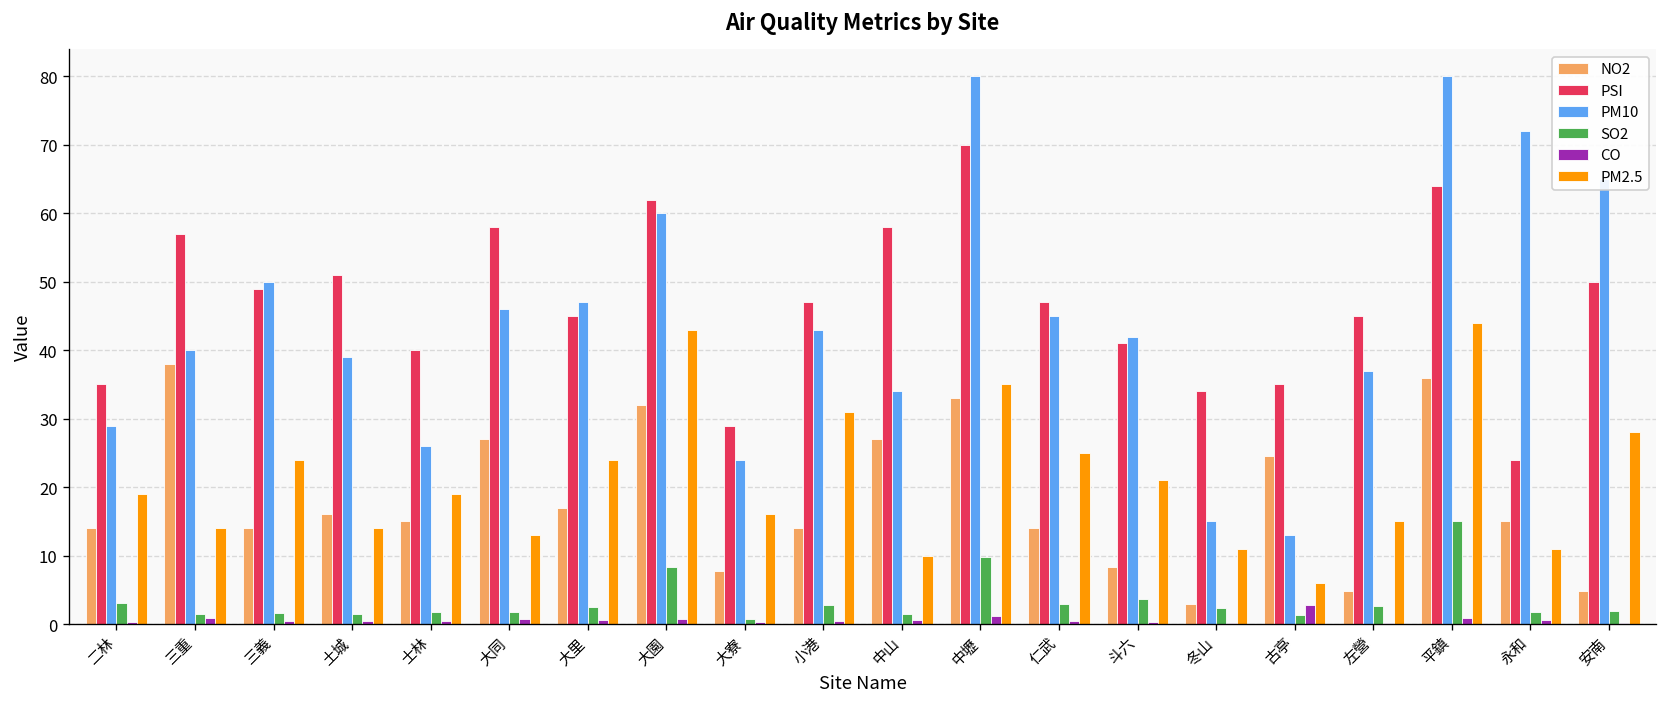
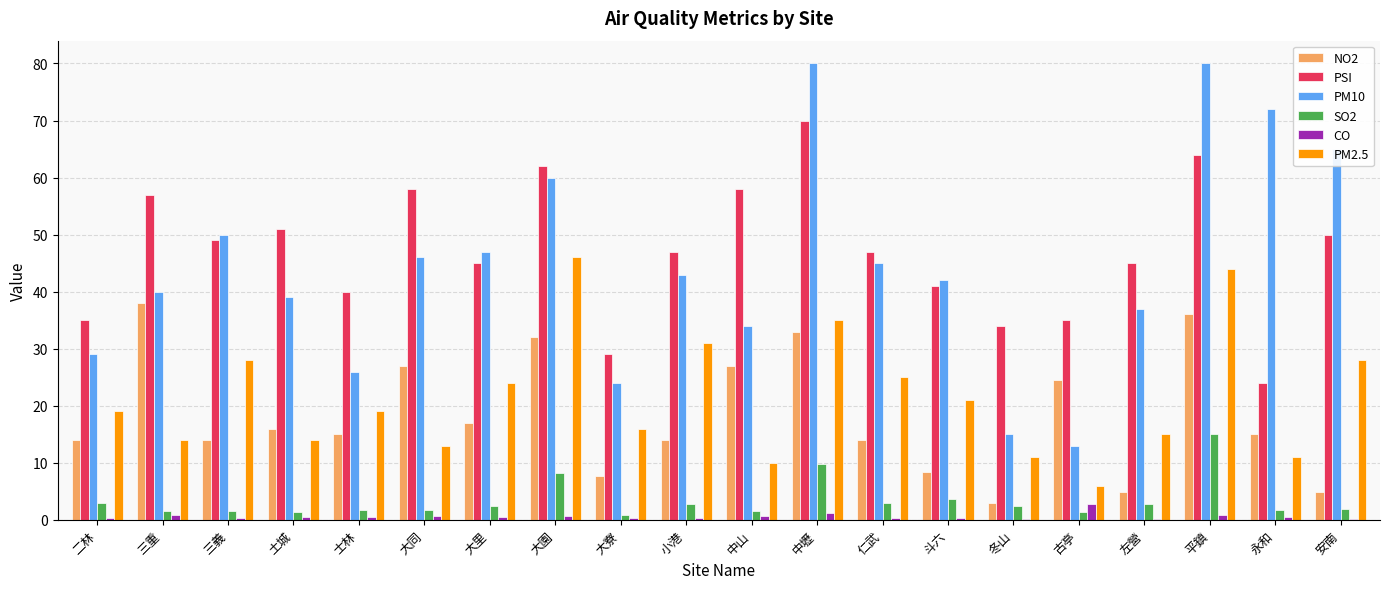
  {
    "NO2": {
      "二林": 14,
      "三重": 38,
      "三義": 14,
      "土城": 16,
      "士林": 15,
      "大同": 27,
      "大里": 17,
      "大園": 32,
      "大寮": 8,
      "小港": 14,
      "中山": 27,
      "中壢": 33,
      "仁武": 14,
      "斗六": 8,
      "冬山": 3,
      "古亭": 25,
      "左營": 5,
      "平鎮": 36,
      "永和": 15,
      "安南": 5
    },
    "PSI": {
      "二林": 35,
      "三重": 57,
      "三義": 49,
      "土城": 51,
      "士林": 40,
      "大同": 58,
      "大里": 45,
      "大園": 62,
      "大寮": 29,
      "小港": 47,
      "中山": 58,
      "中壢": 70,
      "仁武": 47,
      "斗六": 41,
      "冬山": 34,
      "古亭": 35,
      "左營": 45,
      "平鎮": 64,
      "永和": 24,
      "安南": 50
    },
    "PM10": {
      "二林": 29,
      "三重": 40,
      "三義": 50,
      "土城": 39,
      "士林": 26,
      "大同": 46,
      "大里": 47,
      "大園": 60,
      "大寮": 24,
      "小港": 43,
      "中山": 34,
      "中壢": 80,
      "仁武": 45,
      "斗六": 42,
      "冬山": 15,
      "古亭": 13,
      "左營": 37,
      "平鎮": 80,
      "永和": 72
    },
    "SO2": {
      "二林": 3,
      "三重": 2,
      "三義": 2,
      "土城": 1,
      "士林": 2,
      "大同": 2,
      "大里": 3,
      "大園": 8,
      "大寮": 1,
      "小港": 3,
      "中山": 2,
      "中壢": 10,
      "仁武": 3,
      "斗六": 4,
      "冬山": 2,
      "古亭": 1,
      "左營": 3,
      "平鎮": 15,
      "永和": 2,
      "安南": 2
    },
    "CO": {
      "三重": 1,
      "土城": 0,
      "士林": 1,
      "大同": 1,
      "大里": 1,
      "大園": 1,
      "中山": 1,
      "中壢": 1,
      "古亭": 3,
      "平鎮": 1,
      "永和": 1
    },
    "PM2.5": {
      "二林": 19,
      "三重": 14,
-     "三義": 24,
+     "三義": 28,
      "土城": 14,
      "士林": 19,
      "大同": 13,
      "大里": 24,
-     "大園": 43,
+     "大園": 46,
      "大寮": 16,
      "小港": 31,
      "中山": 10,
      "中壢": 35,
      "仁武": 25,
      "斗六": 21,
      "冬山": 11,
      "古亭": 6,
      "左營": 15,
      "平鎮": 44,
      "永和": 11,
      "安南": 28
    }
  }
